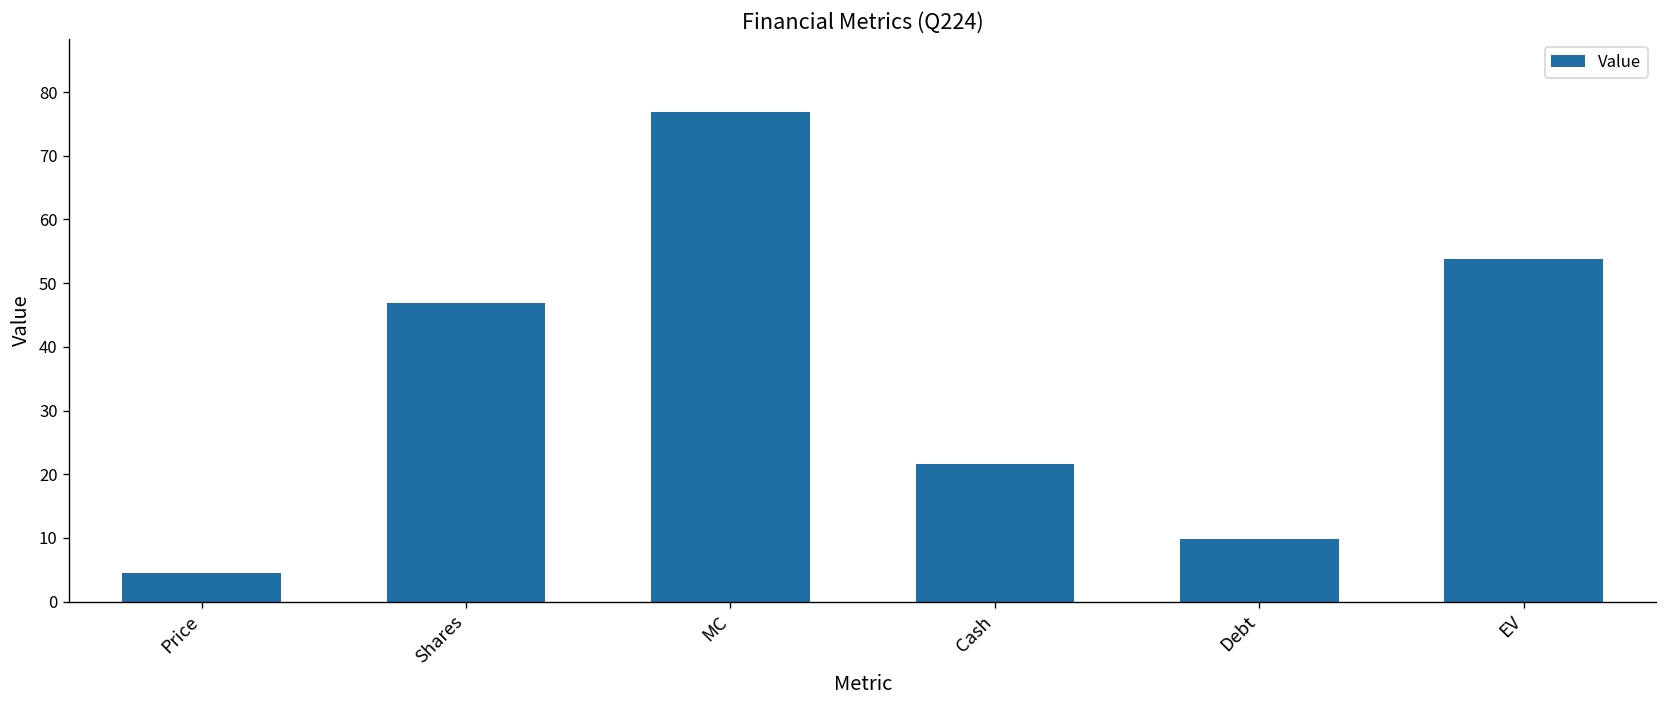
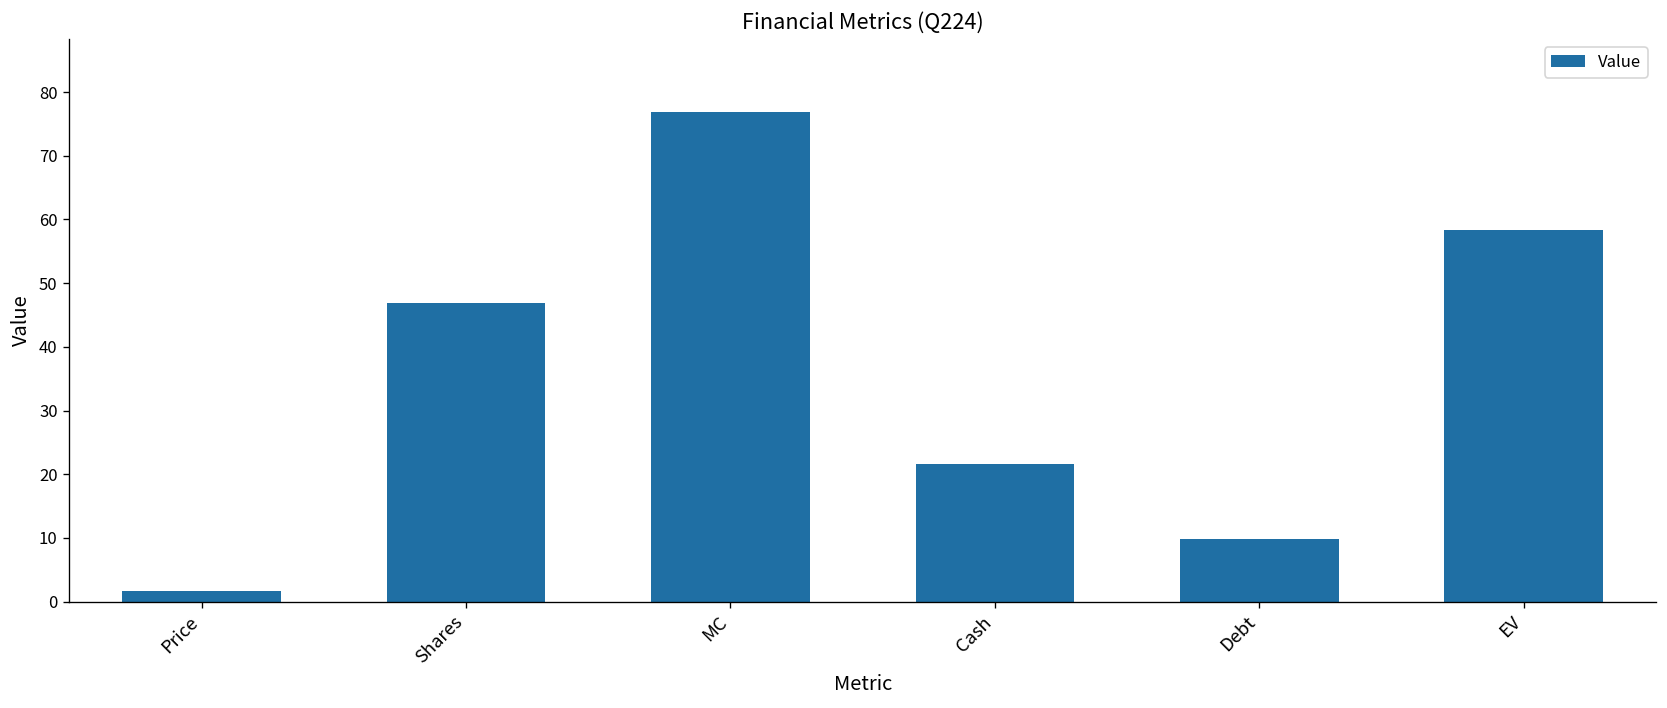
  {
-   "Price": 5,
+   "Price": 2,
    "Shares": 47,
    "MC": 77,
    "Cash": 22,
    "Debt": 10,
-   "EV": 54
+   "EV": 58
  }
